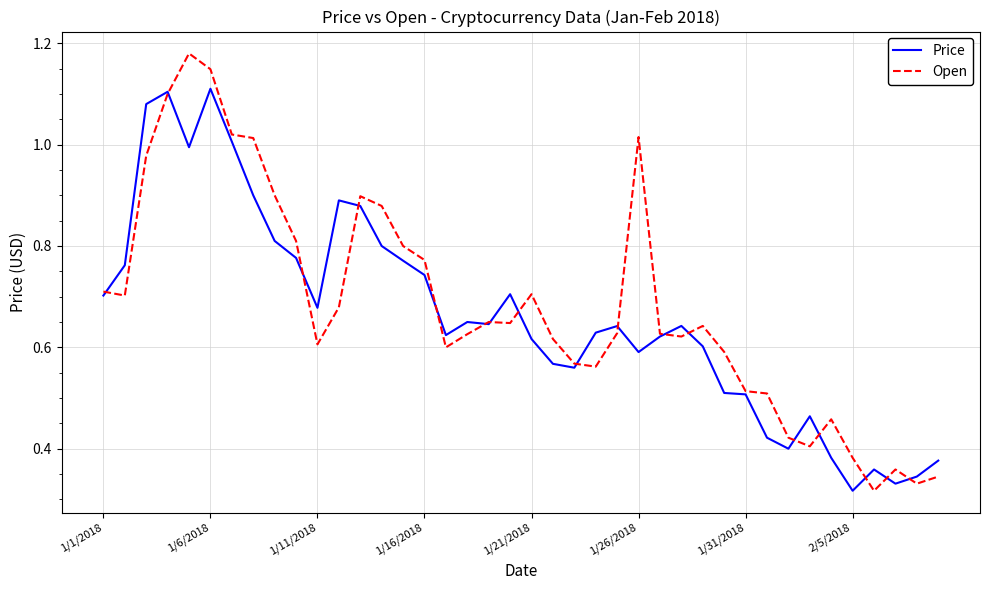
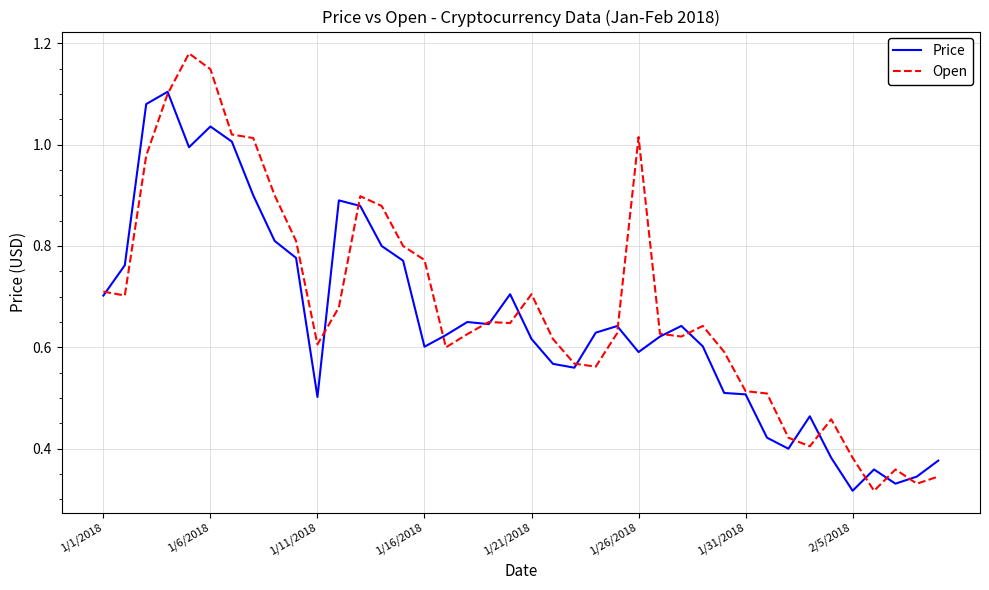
  {
    "Price": {
      "1/1/2018": 0.70,
-     "1/6/2018": 1.11,
-     "1/11/2018": 0.68,
-     "1/16/2018": 0.74,
+     "1/6/2018": 1.04,
+     "1/11/2018": 0.50,
+     "1/16/2018": 0.60,
      "1/21/2018": 0.62,
      "1/26/2018": 0.59,
      "1/31/2018": 0.51,
      "2/5/2018": 0.32
    },
    "Open": {
      "1/1/2018": 0.71,
      "1/6/2018": 1.15,
      "1/11/2018": 0.61,
      "1/16/2018": 0.77,
      "1/21/2018": 0.70,
      "1/26/2018": 1.02,
      "1/31/2018": 0.51,
      "2/5/2018": 0.38
    }
  }
